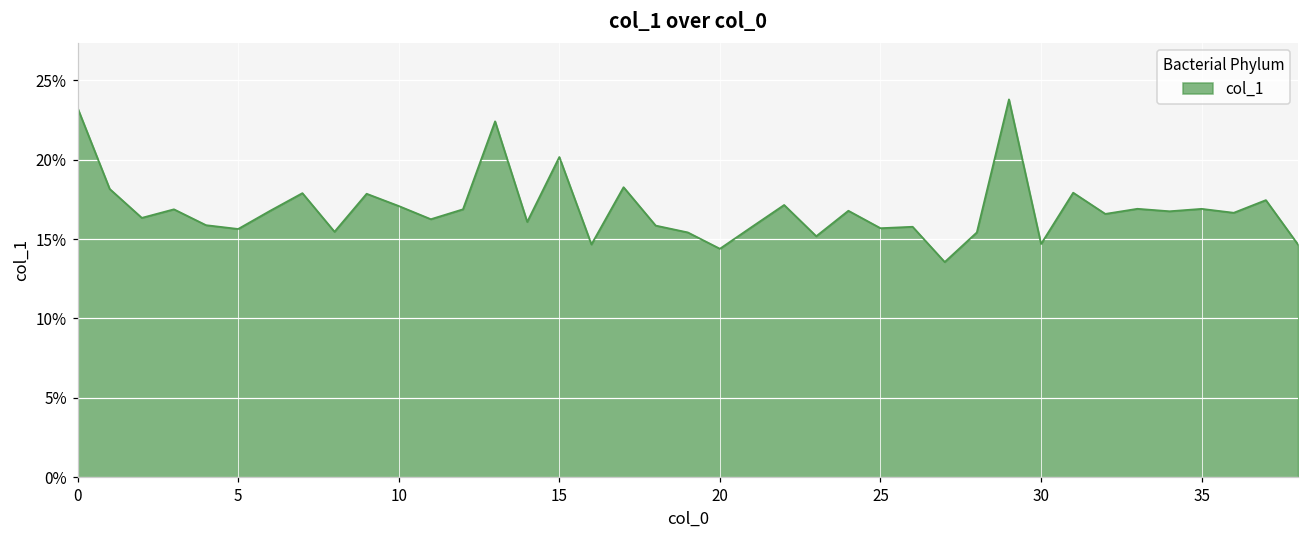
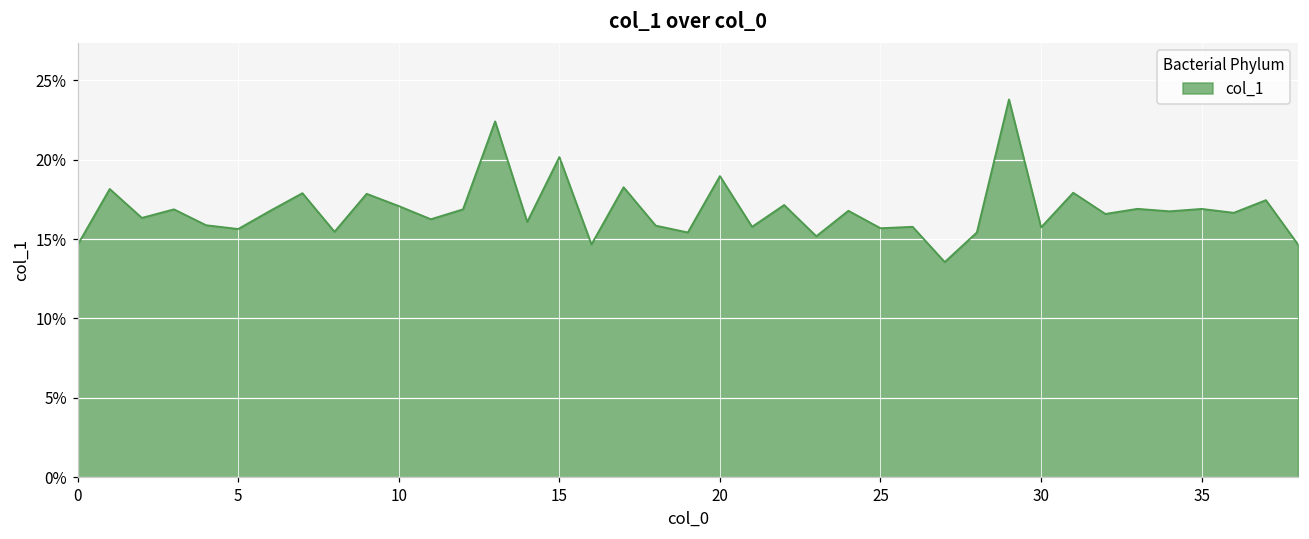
  {
-   "0": "23.3%",
+   "0": "14.6%",
    "5": "15.6%",
    "10": "17.1%",
    "15": "20.2%",
-   "20": "14.4%",
+   "20": "19.0%",
    "25": "15.7%",
-   "30": "14.7%",
+   "30": "15.7%",
    "35": "16.9%"
  }
